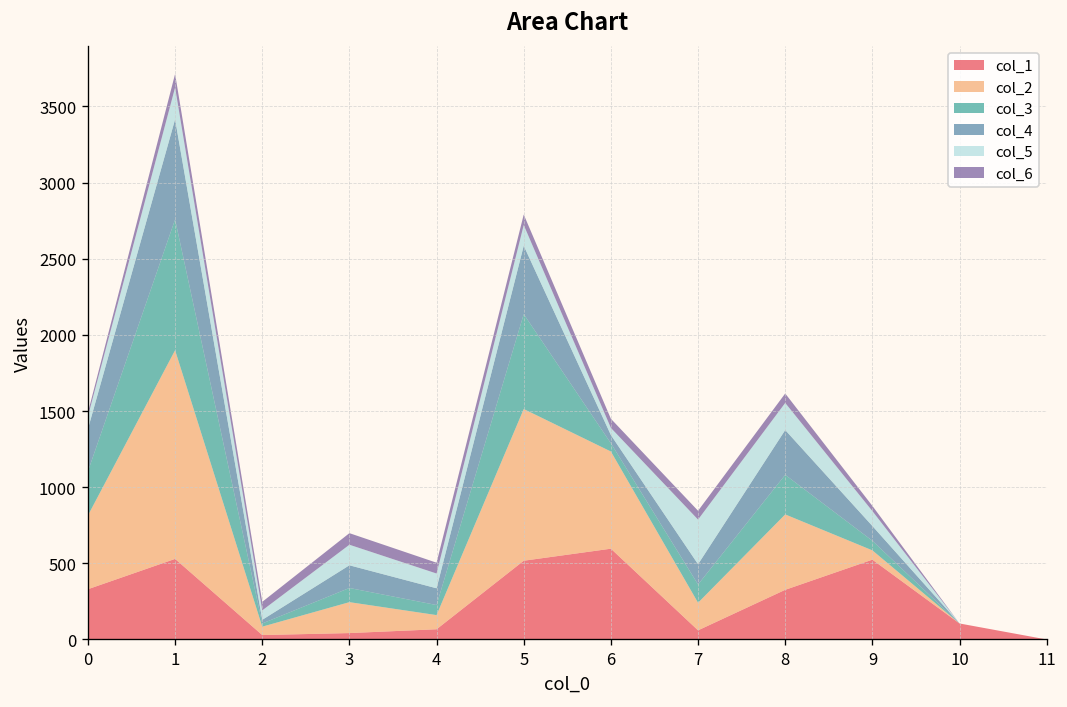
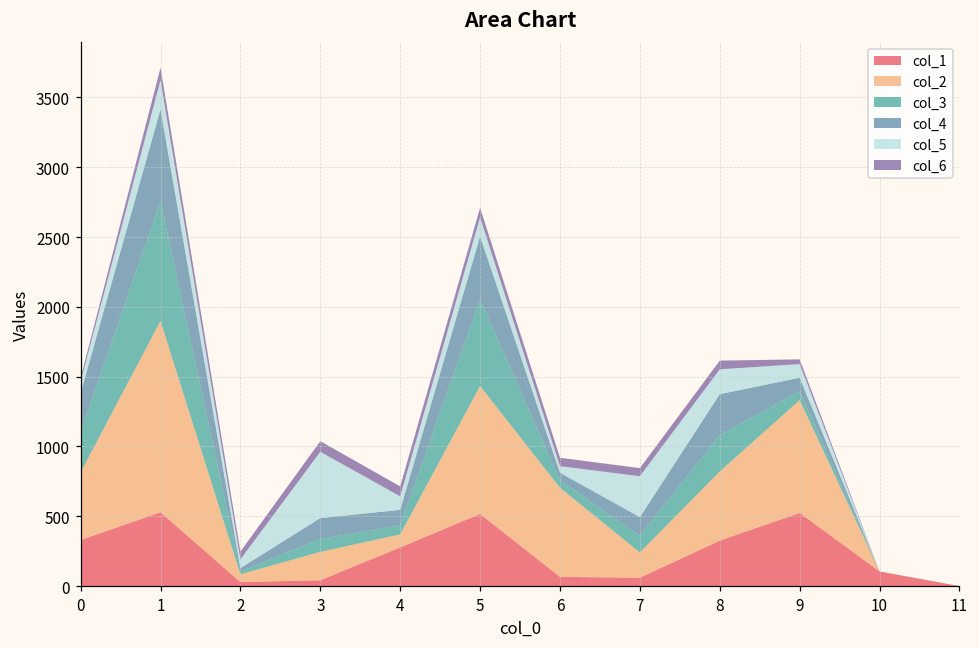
  {
    "col_1": {
      "0": 330,
      "1": 530,
      "2": 30,
      "3": 40,
-     "4": 70,
+     "4": 280,
      "5": 520,
-     "6": 600,
+     "6": 70,
      "7": 60,
      "8": 330,
      "9": 520
    },
    "col_2": {
      "0": 480,
      "1": 1370,
      "2": 60,
      "3": 200,
      "4": 90,
-     "5": 1000,
+     "5": 920,
      "6": 640,
      "7": 180,
      "8": 500,
-     "9": 60
+     "9": 810
    },
    "col_5": {
      "0": 80,
      "1": 210,
      "2": 60,
-     "3": 140,
+     "3": 480,
      "4": 100,
      "5": 140,
      "6": 50,
      "7": 290,
      "8": 180,
      "9": 100
    }
  }
